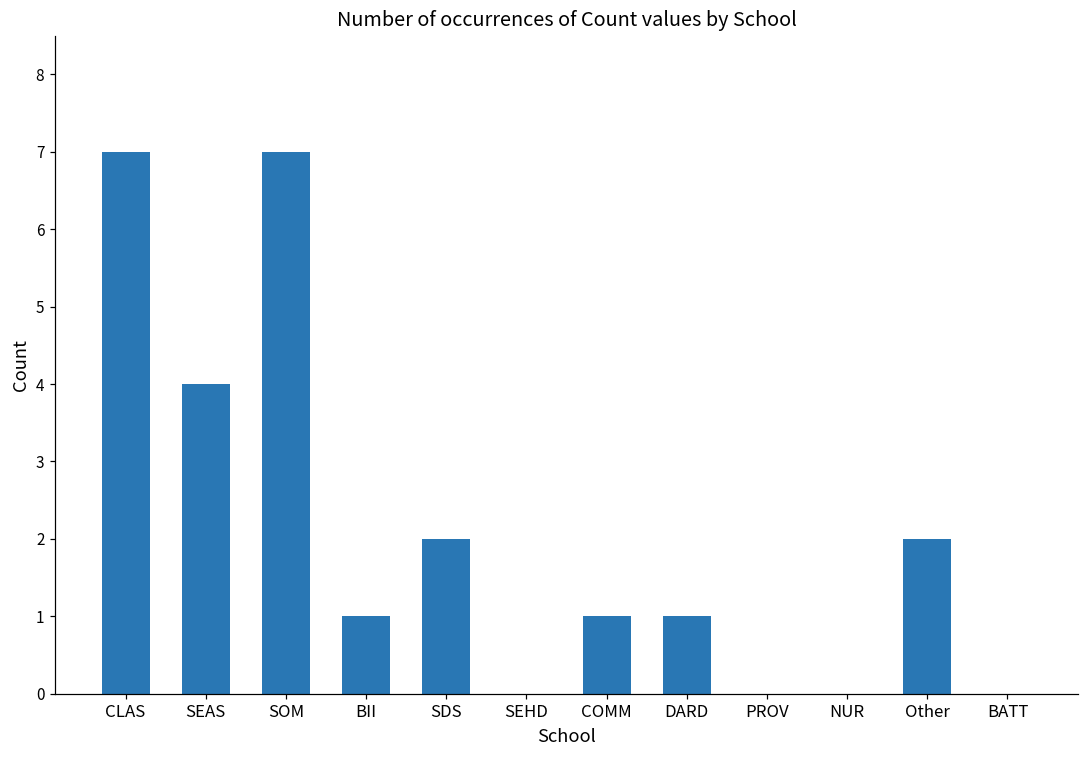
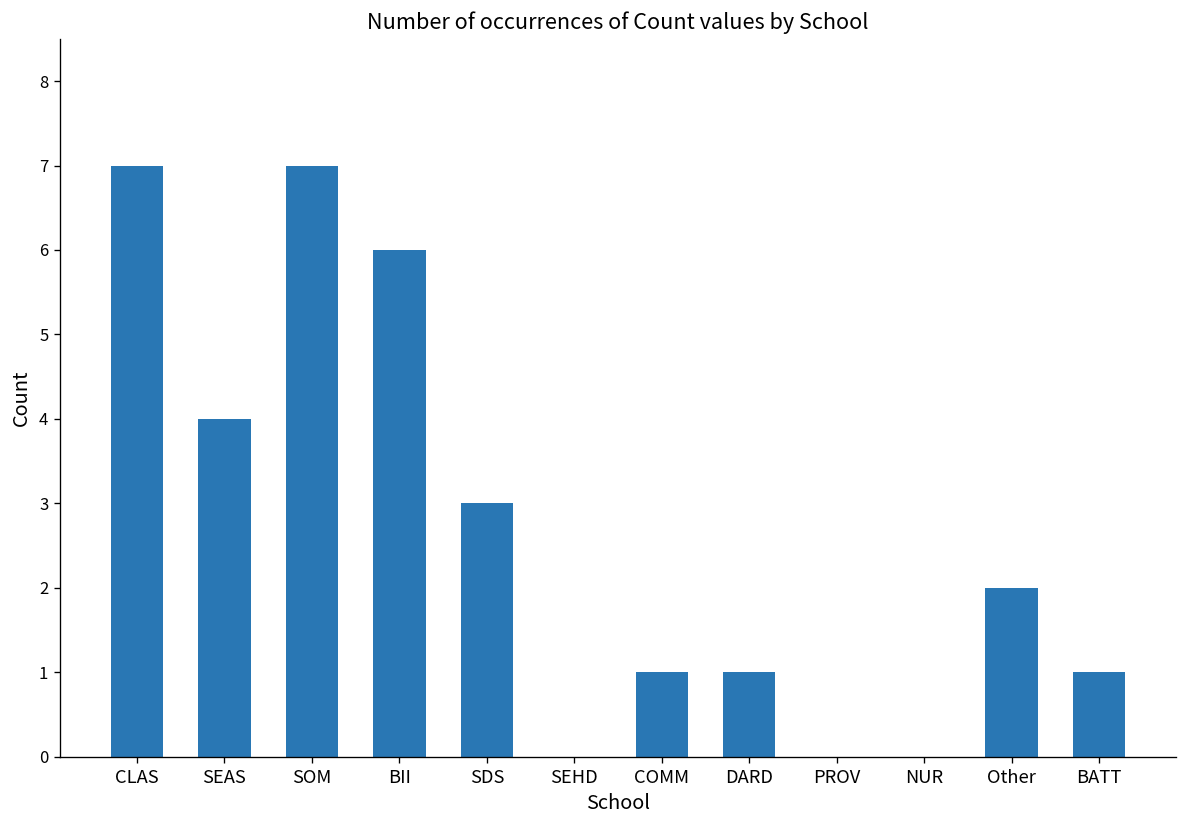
  {
    "CLAS": 7,
    "SEAS": 4,
    "SOM": 7,
-   "BII": 1,
-   "SDS": 2,
+   "BII": 6,
+   "SDS": 3,
    "SEHD": 0,
    "COMM": 1,
    "DARD": 1,
    "PROV": 0,
    "NUR": 0,
    "Other": 2,
-   "BATT": 0
+   "BATT": 1
  }
